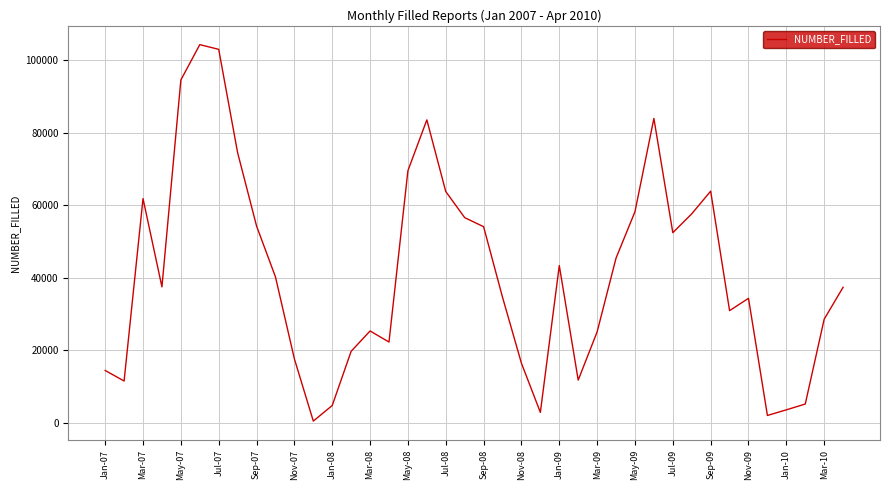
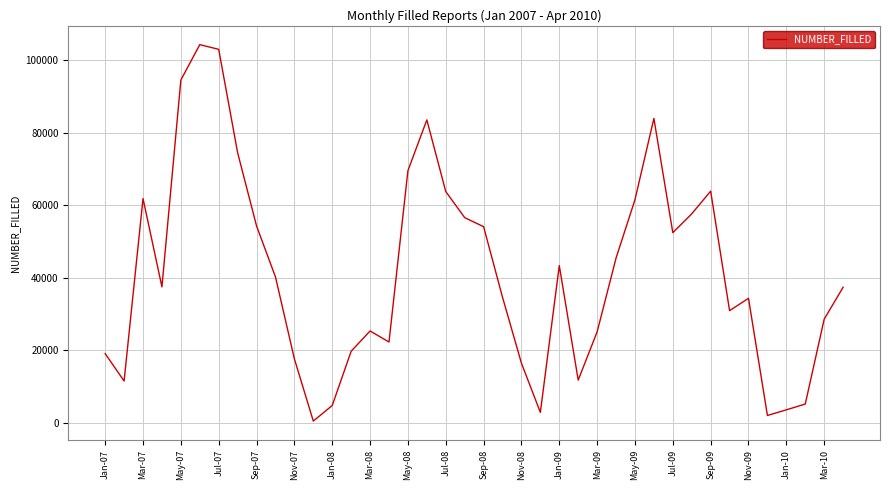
  {
-   "Jan-07": 14000,
+   "Jan-07": 19000,
    "Mar-07": 62000,
    "May-07": 95000,
    "Jul-07": 103000,
    "Sep-07": 54000,
    "Nov-07": 18000,
    "Jan-08": 5000,
    "Mar-08": 25000,
    "May-08": 69000,
    "Jul-08": 64000,
    "Sep-08": 54000,
    "Nov-08": 16000,
    "Jan-09": 43000,
    "Mar-09": 25000,
-   "May-09": 58000,
+   "May-09": 62000,
    "Jul-09": 52000,
    "Sep-09": 64000,
    "Nov-09": 34000,
    "Jan-10": 4000,
    "Mar-10": 29000
  }
